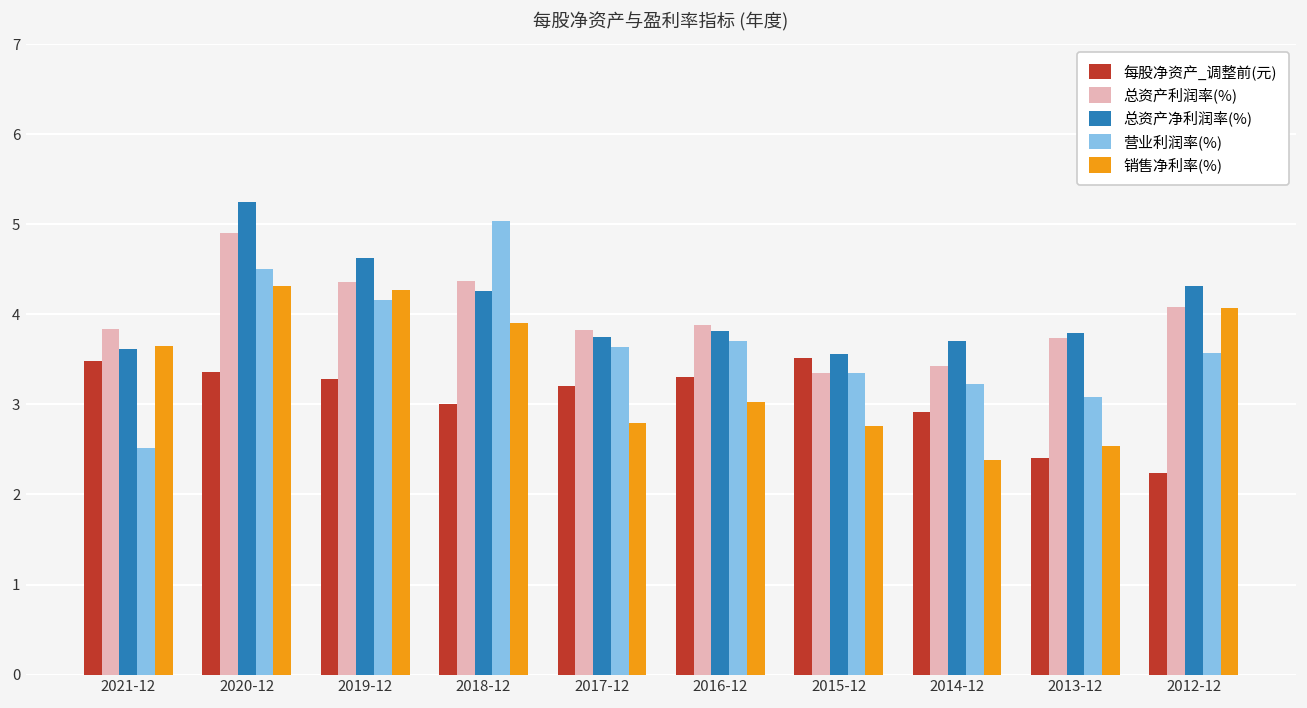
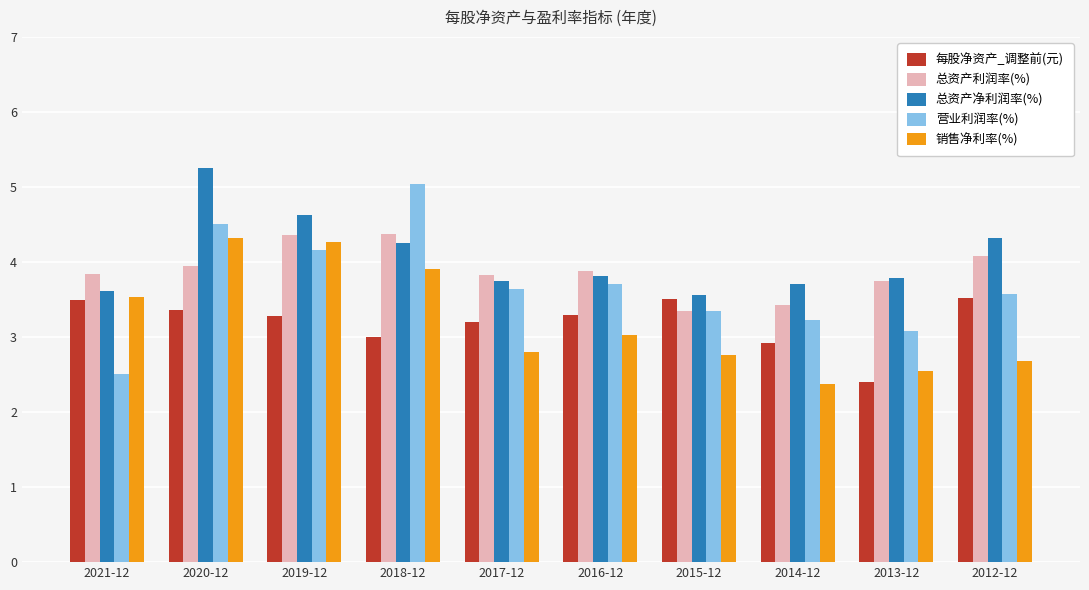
  {
    "每股净资产_调整前(元)": {
      "2021-12": 3.5,
      "2020-12": 3.4,
      "2019-12": 3.3,
      "2018-12": 3.0,
      "2017-12": 3.2,
      "2016-12": 3.3,
      "2015-12": 3.5,
      "2014-12": 2.9,
      "2013-12": 2.4,
-     "2012-12": 2.2
+     "2012-12": 3.5
    },
    "总资产利润率(%)": {
      "2021-12": 3.8,
-     "2020-12": 4.9,
+     "2020-12": 3.9,
      "2019-12": 4.4,
      "2018-12": 4.4,
      "2017-12": 3.8,
      "2016-12": 3.9,
      "2015-12": 3.3,
      "2014-12": 3.4,
      "2013-12": 3.7,
      "2012-12": 4.1
    },
    "总资产净利润率(%)": {
      "2021-12": 3.6,
      "2020-12": 5.2,
      "2019-12": 4.6,
      "2018-12": 4.3,
      "2017-12": 3.7,
      "2016-12": 3.8,
      "2015-12": 3.6,
      "2014-12": 3.7,
      "2013-12": 3.8,
      "2012-12": 4.3
    },
    "营业利润率(%)": {
      "2021-12": 2.5,
      "2020-12": 4.5,
      "2019-12": 4.2,
      "2018-12": 5.0,
      "2017-12": 3.6,
      "2016-12": 3.7,
      "2015-12": 3.3,
      "2014-12": 3.2,
      "2013-12": 3.1,
      "2012-12": 3.6
    },
    "销售净利率(%)": {
-     "2021-12": 3.7,
+     "2021-12": 3.5,
      "2020-12": 4.3,
      "2019-12": 4.3,
      "2018-12": 3.9,
      "2017-12": 2.8,
      "2016-12": 3.0,
      "2015-12": 2.8,
      "2014-12": 2.4,
      "2013-12": 2.5,
-     "2012-12": 4.1
+     "2012-12": 2.7
    }
  }
